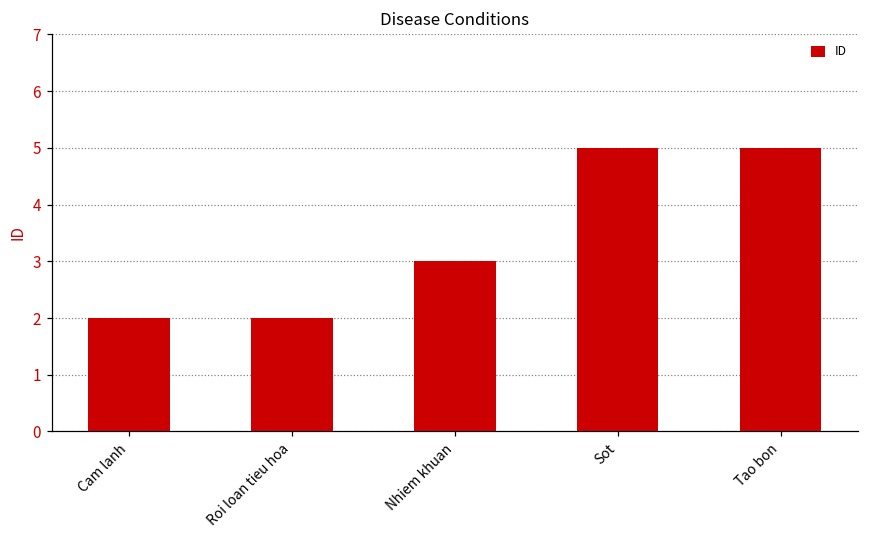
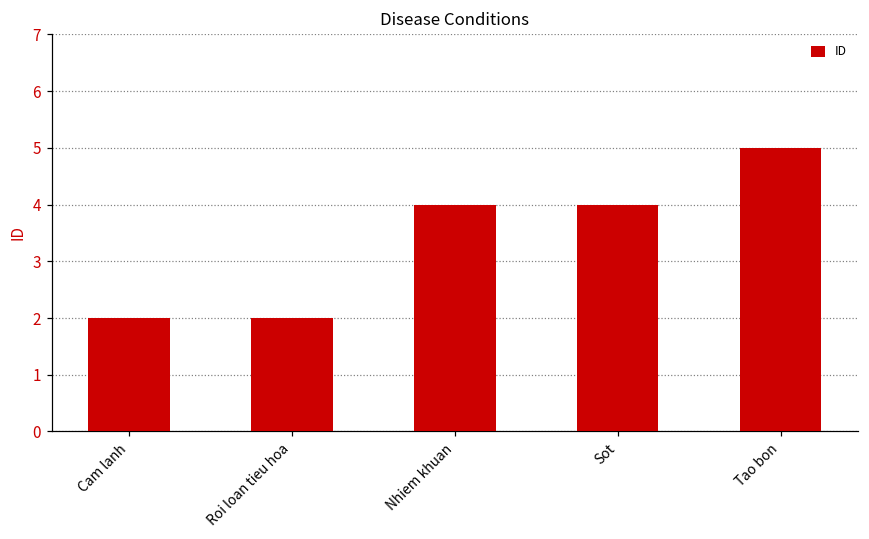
  {
    "Cam lanh": 2,
    "Roi loan tieu hoa": 2,
-   "Nhiem khuan": 3,
-   "Sot": 5,
+   "Nhiem khuan": 4,
+   "Sot": 4,
    "Tao bon": 5
  }
